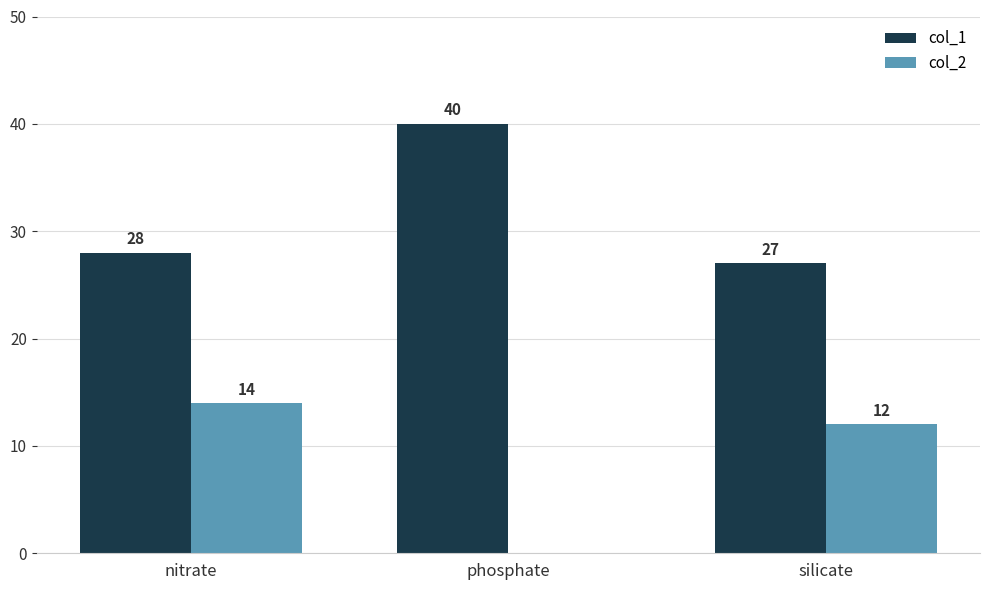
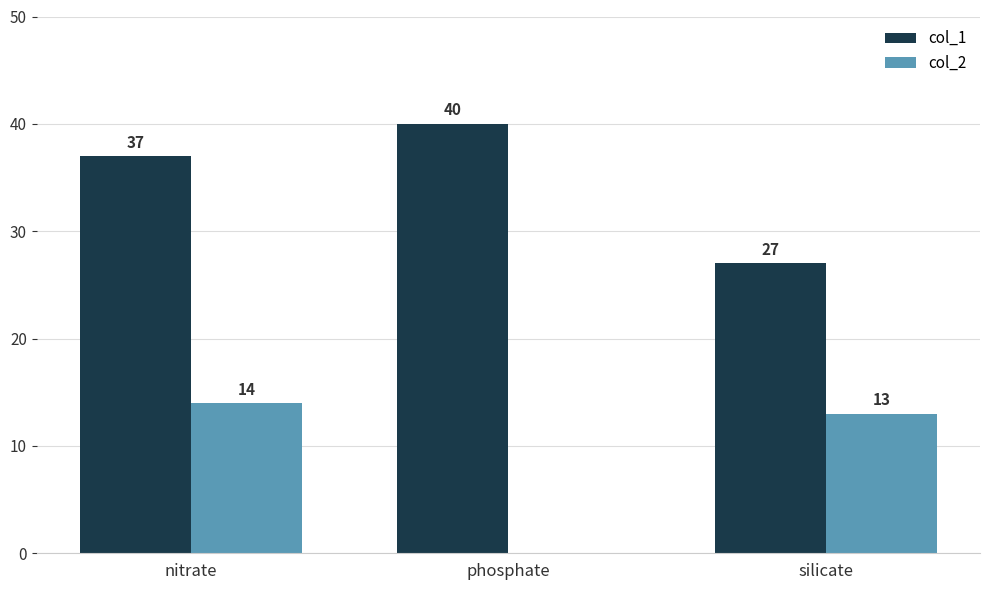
  {
    "col_1": {
-     "nitrate": 28,
+     "nitrate": 37,
      "phosphate": 40,
      "silicate": 27
    },
    "col_2": {
      "nitrate": 14,
-     "silicate": 12
+     "silicate": 13
    }
  }
